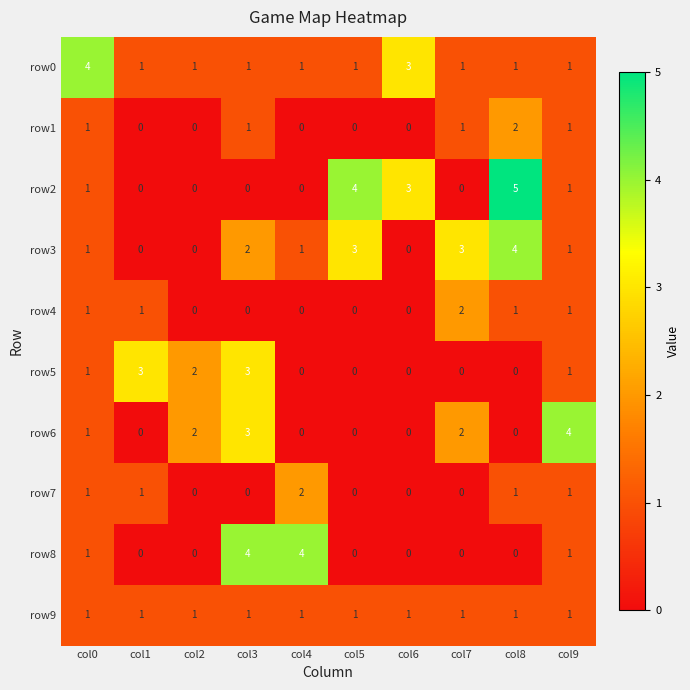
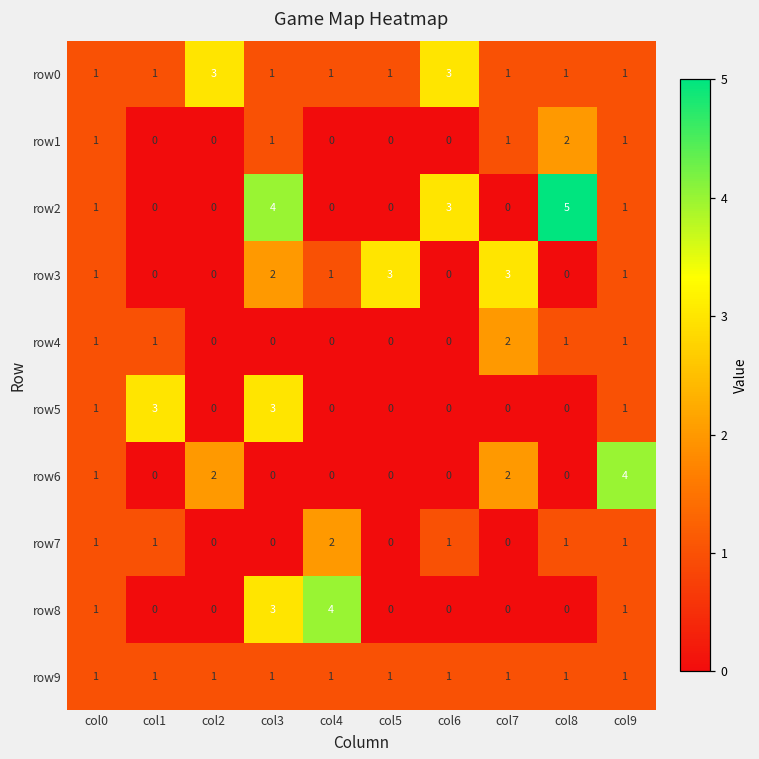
  {
    "row0": {
-     "col0": 4,
+     "col0": 1,
      "col1": 1,
-     "col2": 1,
+     "col2": 3,
      "col3": 1,
      "col4": 1,
      "col5": 1,
      "col6": 3,
      "col7": 1,
      "col8": 1,
      "col9": 1
    },
    "row1": {
      "col0": 1,
      "col1": 0,
      "col2": 0,
      "col3": 1,
      "col4": 0,
      "col5": 0,
      "col6": 0,
      "col7": 1,
      "col8": 2,
      "col9": 1
    },
    "row2": {
      "col0": 1,
      "col1": 0,
      "col2": 0,
-     "col3": 0,
+     "col3": 4,
      "col4": 0,
-     "col5": 4,
+     "col5": 0,
      "col6": 3,
      "col7": 0,
      "col8": 5,
      "col9": 1
    },
    "row3": {
      "col0": 1,
      "col1": 0,
      "col2": 0,
      "col3": 2,
      "col4": 1,
      "col5": 3,
      "col6": 0,
      "col7": 3,
-     "col8": 4,
+     "col8": 0,
      "col9": 1
    },
    "row4": {
      "col0": 1,
      "col1": 1,
      "col2": 0,
      "col3": 0,
      "col4": 0,
      "col5": 0,
      "col6": 0,
      "col7": 2,
      "col8": 1,
      "col9": 1
    },
    "row5": {
      "col0": 1,
      "col1": 3,
-     "col2": 2,
+     "col2": 0,
      "col3": 3,
      "col4": 0,
      "col5": 0,
      "col6": 0,
      "col7": 0,
      "col8": 0,
      "col9": 1
    },
    "row6": {
      "col0": 1,
      "col1": 0,
      "col2": 2,
-     "col3": 3,
+     "col3": 0,
      "col4": 0,
      "col5": 0,
      "col6": 0,
      "col7": 2,
      "col8": 0,
      "col9": 4
    },
    "row7": {
      "col0": 1,
      "col1": 1,
      "col2": 0,
      "col3": 0,
      "col4": 2,
      "col5": 0,
-     "col6": 0,
+     "col6": 1,
      "col7": 0,
      "col8": 1,
      "col9": 1
    },
    "row8": {
      "col0": 1,
      "col1": 0,
      "col2": 0,
-     "col3": 4,
+     "col3": 3,
      "col4": 4,
      "col5": 0,
      "col6": 0,
      "col7": 0,
      "col8": 0,
      "col9": 1
    },
    "row9": {
      "col0": 1,
      "col1": 1,
      "col2": 1,
      "col3": 1,
      "col4": 1,
      "col5": 1,
      "col6": 1,
      "col7": 1,
      "col8": 1,
      "col9": 1
    }
  }
